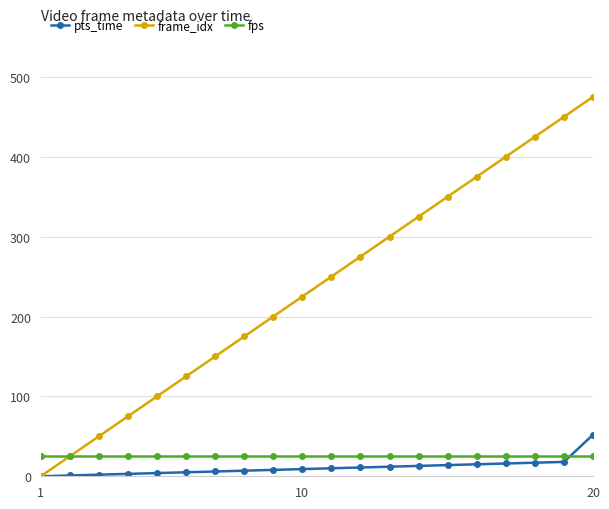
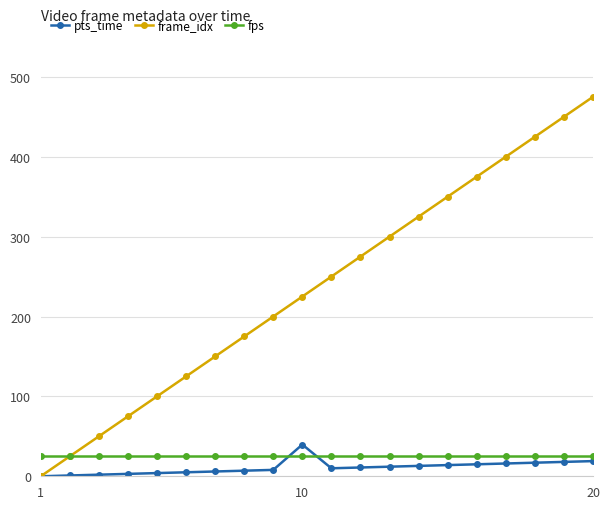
  {
    "pts_time": {
-     "10": 10,
-     "20": 50
+     "10": 40,
+     "20": 20
    },
    "frame_idx": {
      "10": 230,
      "20": 480
    },
    "fps": {
      "1": 30,
      "10": 30,
      "20": 30
    }
  }
